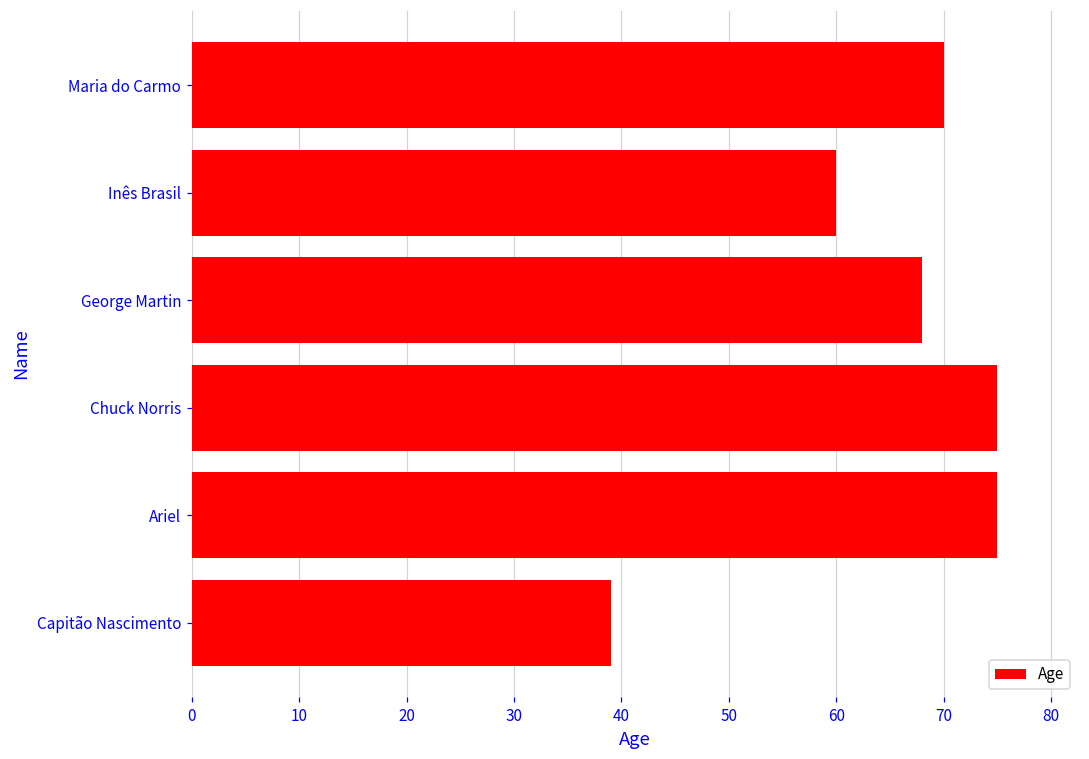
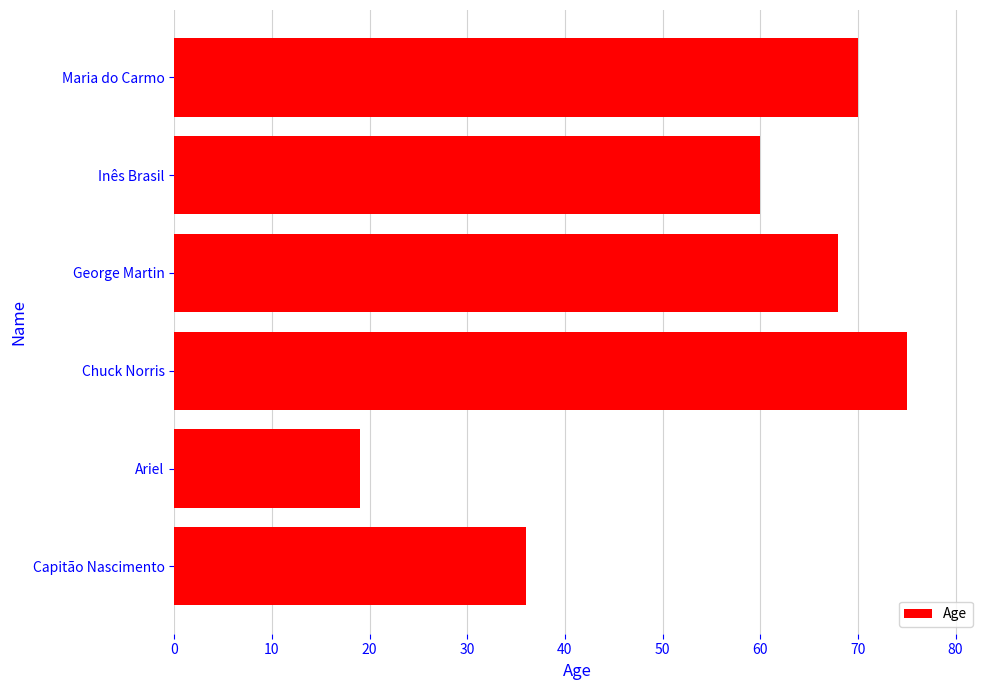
  {
    "Maria do Carmo": 70,
    "Inês Brasil": 60,
    "George Martin": 68,
    "Chuck Norris": 75,
-   "Ariel": 75,
-   "Capitão Nascimento": 39
+   "Ariel": 19,
+   "Capitão Nascimento": 36
  }
